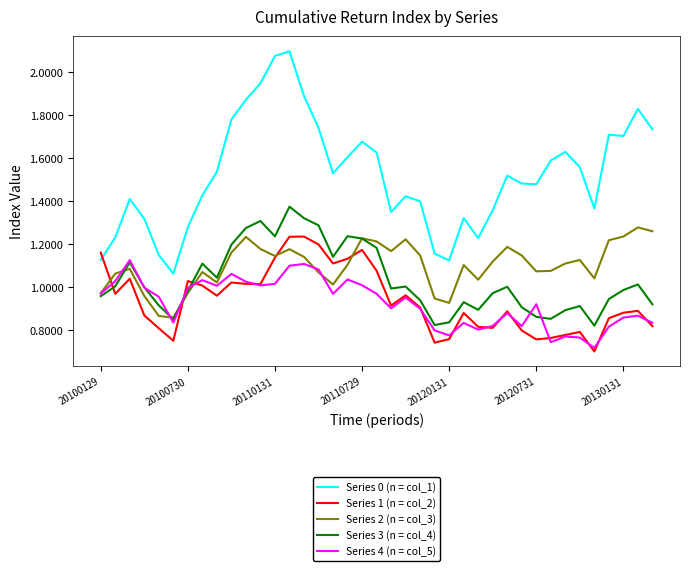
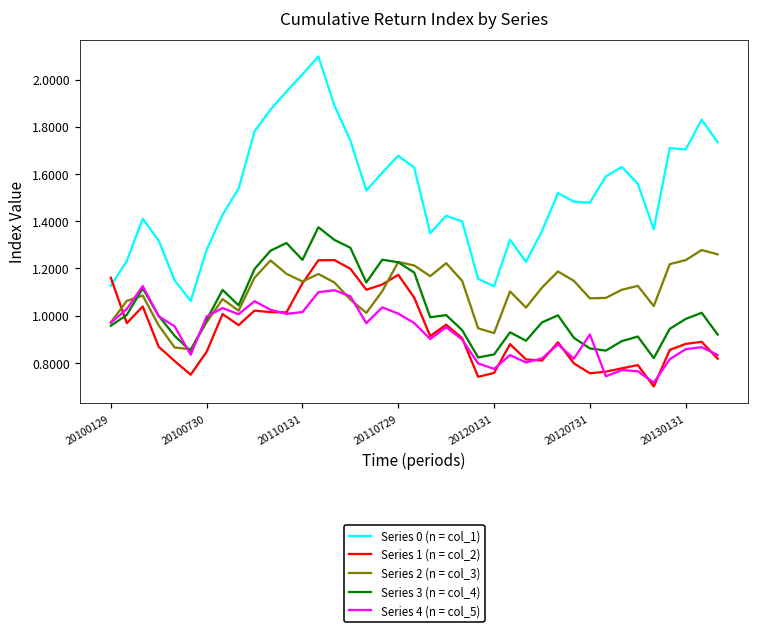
  {
    "Series 0 (n = col_1)": {
      "20100129": 1.13,
      "20100730": 1.28,
-     "20110131": 2.08,
+     "20110131": 2.02,
      "20110729": 1.68,
      "20120131": 1.12,
      "20120731": 1.48,
      "20130131": 1.70
    },
    "Series 1 (n = col_2)": {
      "20100129": 1.16,
-     "20100730": 1.03,
+     "20100730": 0.85,
      "20110729": 1.17,
      "20120131": 0.76,
      "20120731": 0.76,
      "20130131": 0.88
    },
    "Series 2 (n = col_3)": {
      "20120131": 0.93,
      "20120731": 1.07,
      "20130131": 1.24
    },
    "Series 3 (n = col_4)": {
      "20100129": 0.96,
      "20110131": 1.24,
      "20120131": 0.84,
      "20120731": 0.86,
      "20130131": 0.99
    },
    "Series 4 (n = col_5)": {
      "20100730": 1.00,
      "20110131": 1.02,
      "20110729": 1.01,
      "20120131": 0.77,
      "20120731": 0.92,
      "20130131": 0.86
    }
  }
